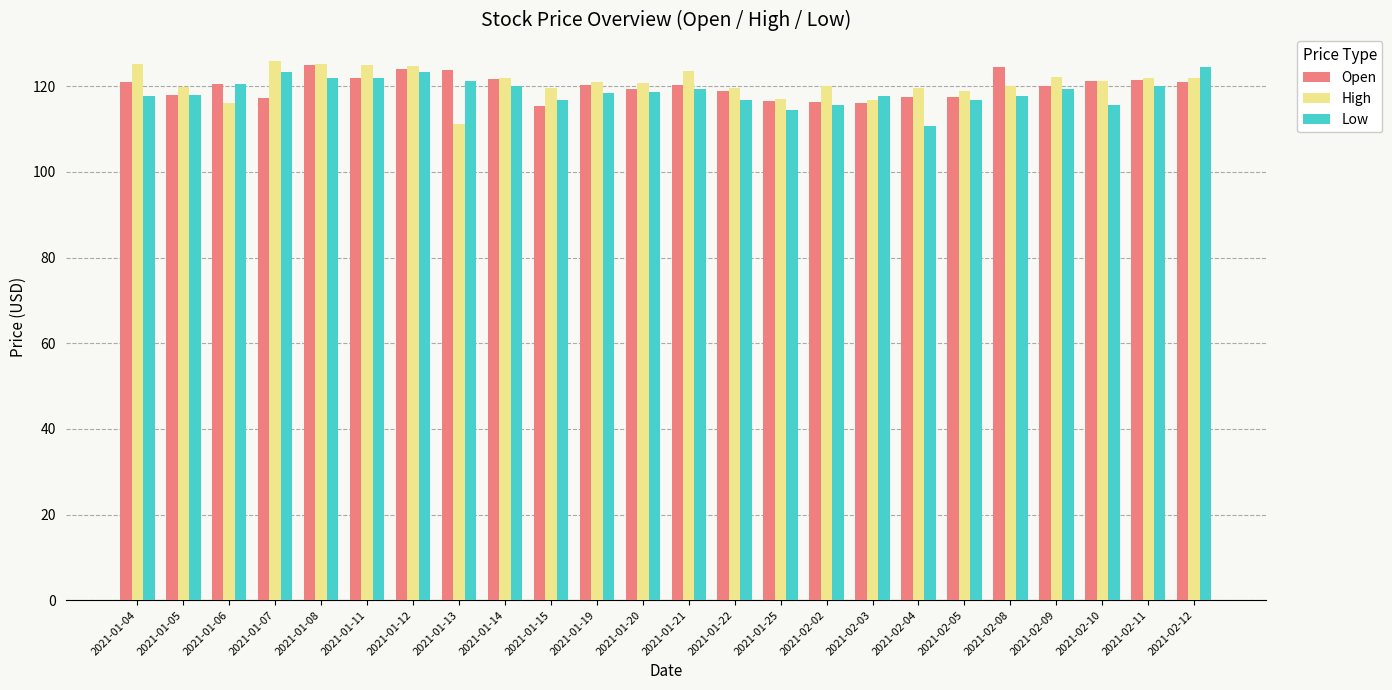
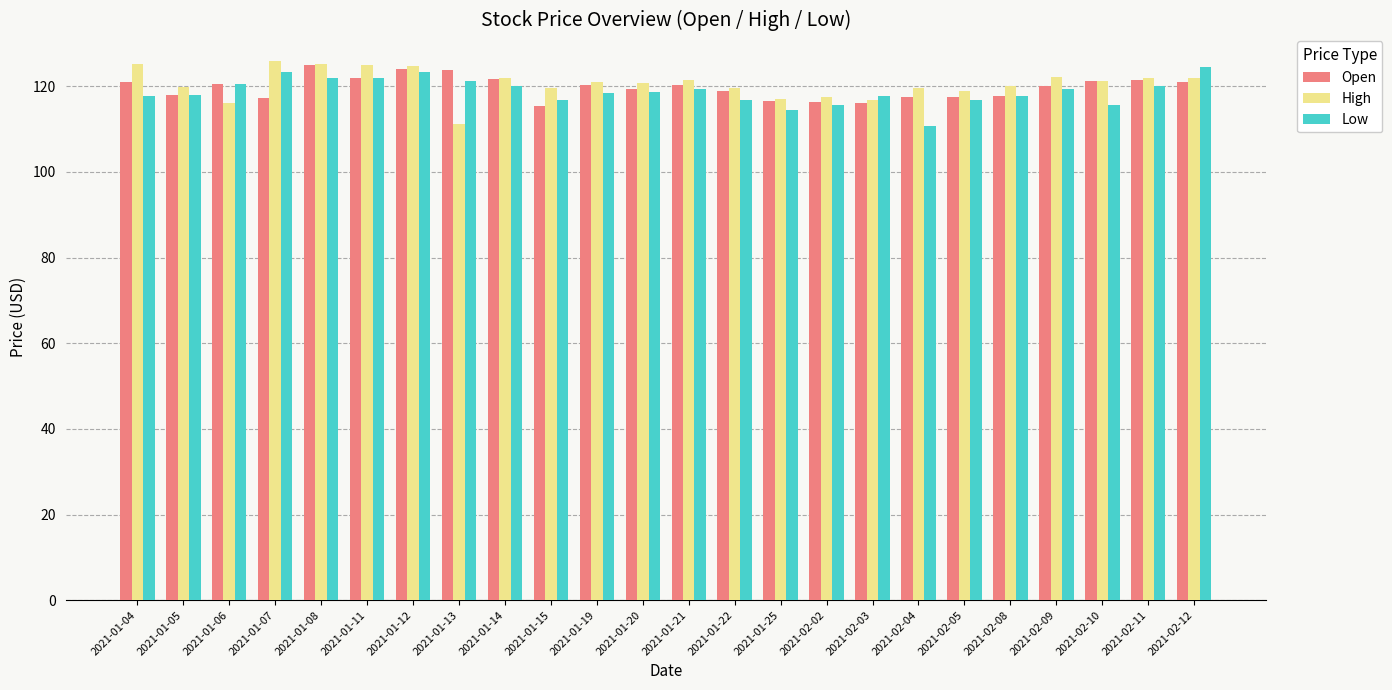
  {
    "Open": {
      "2021-01-04": 121,
      "2021-01-05": 118,
      "2021-01-06": 120,
      "2021-01-07": 117,
      "2021-01-08": 125,
      "2021-01-11": 122,
      "2021-01-12": 124,
      "2021-01-13": 124,
      "2021-01-14": 122,
      "2021-01-15": 115,
      "2021-01-19": 120,
      "2021-01-20": 119,
      "2021-01-21": 120,
      "2021-01-22": 119,
      "2021-01-25": 117,
      "2021-02-02": 116,
      "2021-02-03": 116,
      "2021-02-04": 118,
      "2021-02-05": 117,
-     "2021-02-08": 124,
+     "2021-02-08": 118,
      "2021-02-09": 120,
      "2021-02-10": 121,
      "2021-02-11": 122,
      "2021-02-12": 121
    },
    "High": {
      "2021-01-04": 125,
      "2021-01-05": 120,
      "2021-01-06": 116,
      "2021-01-07": 126,
      "2021-01-08": 125,
      "2021-01-11": 125,
      "2021-01-12": 125,
      "2021-01-13": 111,
      "2021-01-14": 122,
      "2021-01-15": 120,
      "2021-01-19": 121,
      "2021-01-20": 121,
-     "2021-01-21": 124,
+     "2021-01-21": 122,
      "2021-01-22": 120,
      "2021-01-25": 117,
-     "2021-02-02": 120,
+     "2021-02-02": 117,
      "2021-02-03": 117,
      "2021-02-04": 120,
      "2021-02-05": 119,
      "2021-02-08": 120,
      "2021-02-09": 122,
      "2021-02-10": 121,
      "2021-02-11": 122,
      "2021-02-12": 122
    },
    "Low": {
      "2021-01-04": 118,
      "2021-01-05": 118,
      "2021-01-06": 120,
      "2021-01-07": 123,
      "2021-01-08": 122,
      "2021-01-11": 122,
      "2021-01-12": 123,
      "2021-01-13": 121,
      "2021-01-14": 120,
      "2021-01-15": 117,
      "2021-01-19": 118,
      "2021-01-20": 119,
      "2021-01-21": 119,
      "2021-01-22": 117,
      "2021-01-25": 114,
      "2021-02-02": 116,
      "2021-02-03": 118,
      "2021-02-04": 111,
      "2021-02-05": 117,
      "2021-02-08": 118,
      "2021-02-09": 119,
      "2021-02-10": 116,
      "2021-02-11": 120,
      "2021-02-12": 125
    }
  }
